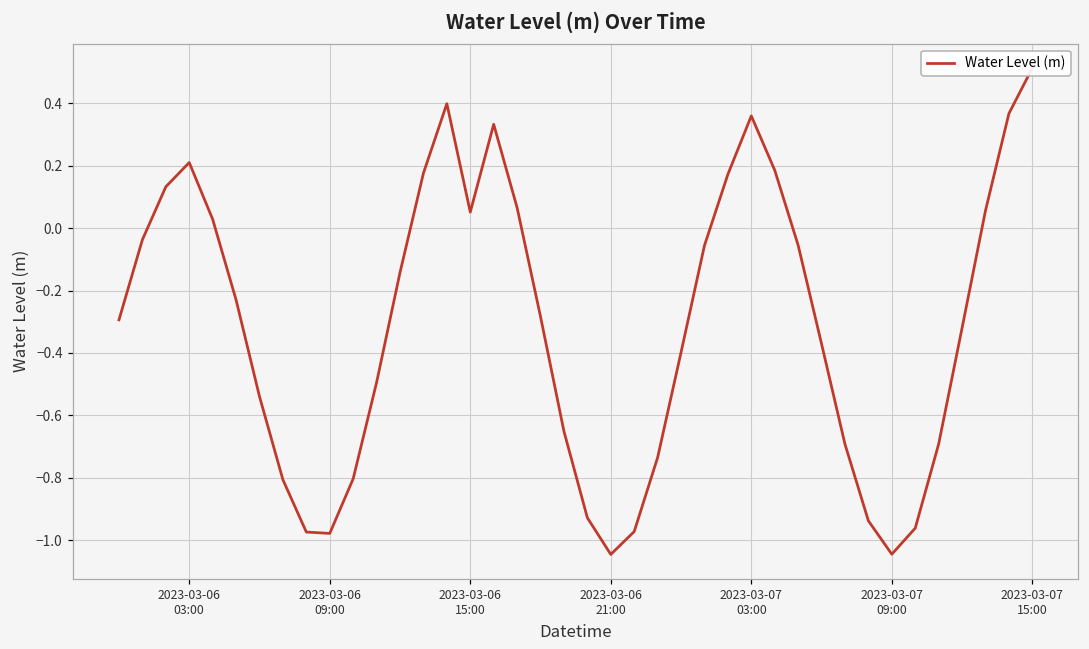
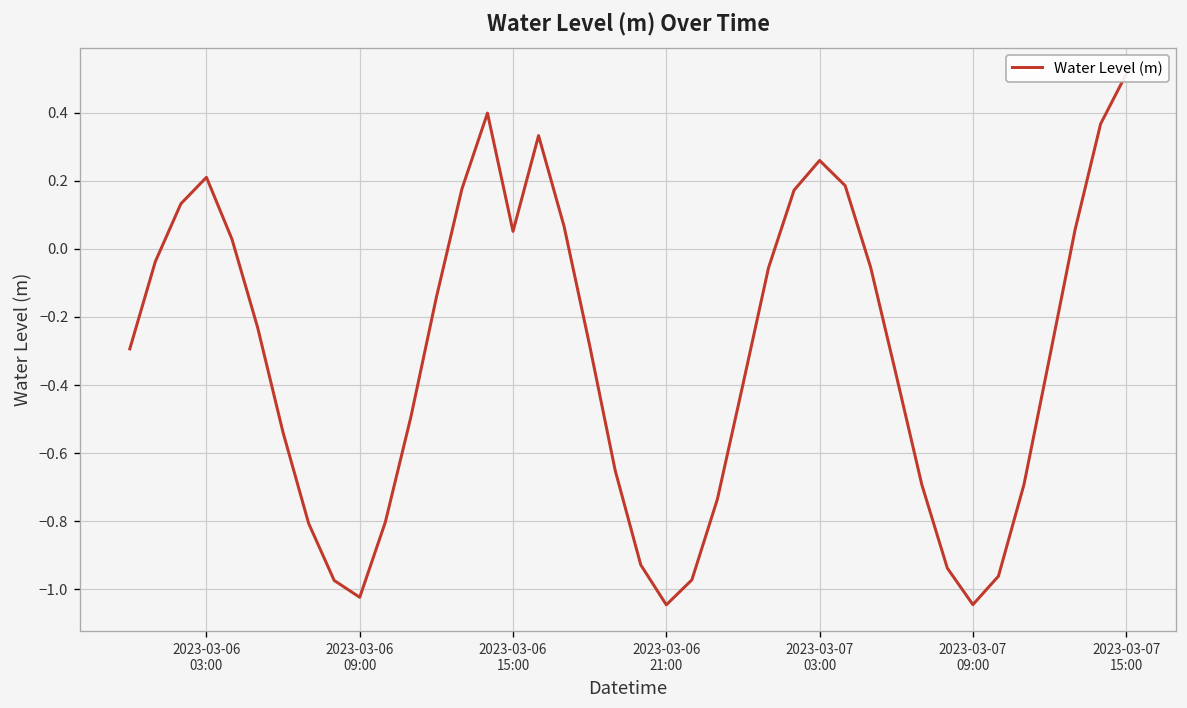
  {
    "2023-03-06 03:00": 0.21,
-   "2023-03-06 09:00": -0.98,
+   "2023-03-06 09:00": -1.02,
    "2023-03-06 15:00": 0.05,
    "2023-03-06 21:00": -1.05,
-   "2023-03-07 03:00": 0.36,
+   "2023-03-07 03:00": 0.26,
    "2023-03-07 09:00": -1.05
  }
